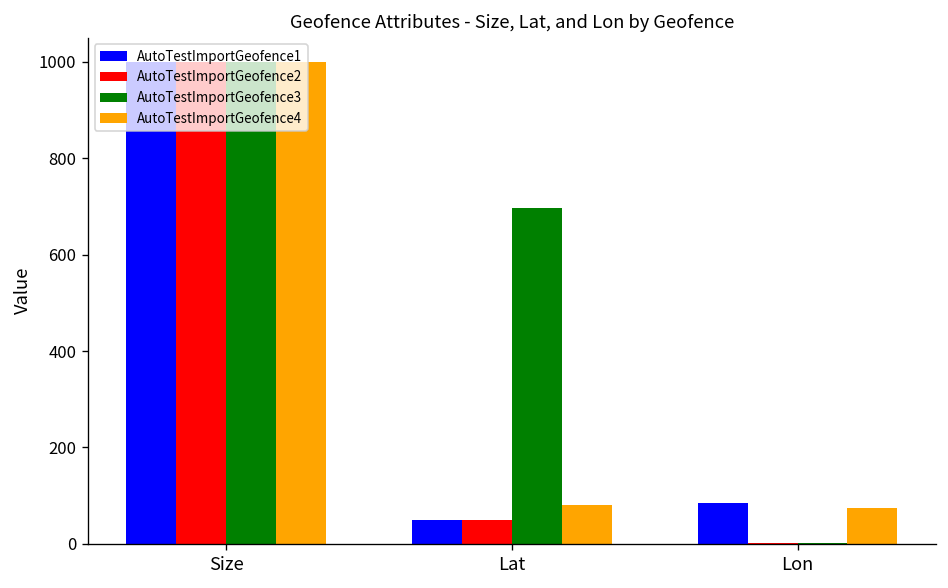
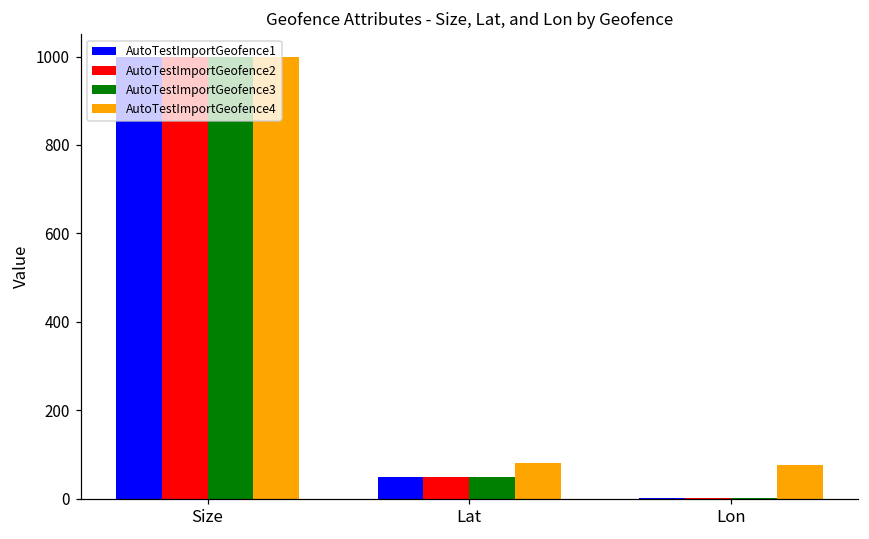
  {
    "AutoTestImportGeofence1": {
      "Lat": 50,
-     "Lon": 80
+     "Lon": 0
    },
    "AutoTestImportGeofence2": {
      "Lat": 50
    },
    "AutoTestImportGeofence3": {
-     "Lat": 700
+     "Lat": 50
    },
    "AutoTestImportGeofence4": {
      "Lat": 80,
      "Lon": 80
    }
  }
